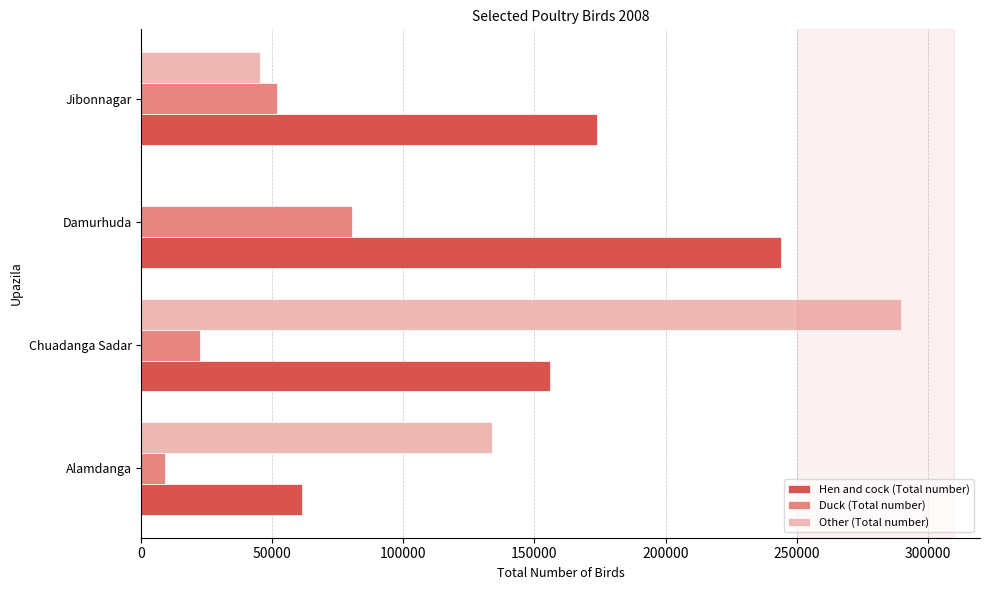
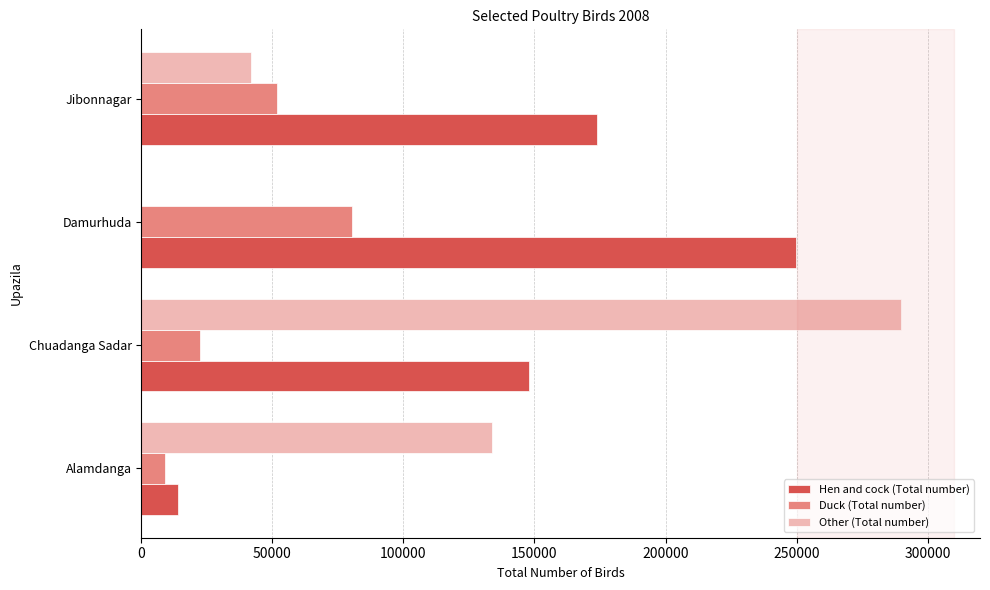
  {
    "Hen and cock (Total number)": {
      "Jibonnagar": 174000,
-     "Damurhuda": 244000,
-     "Chuadanga Sadar": 156000,
-     "Alamdanga": 61000
+     "Damurhuda": 250000,
+     "Chuadanga Sadar": 148000,
+     "Alamdanga": 14000
    },
    "Duck (Total number)": {
      "Jibonnagar": 52000,
      "Damurhuda": 81000,
      "Chuadanga Sadar": 22000,
      "Alamdanga": 9000
    },
    "Other (Total number)": {
-     "Jibonnagar": 45000,
+     "Jibonnagar": 42000,
      "Damurhuda": 0,
      "Chuadanga Sadar": 290000,
      "Alamdanga": 134000
    }
  }
